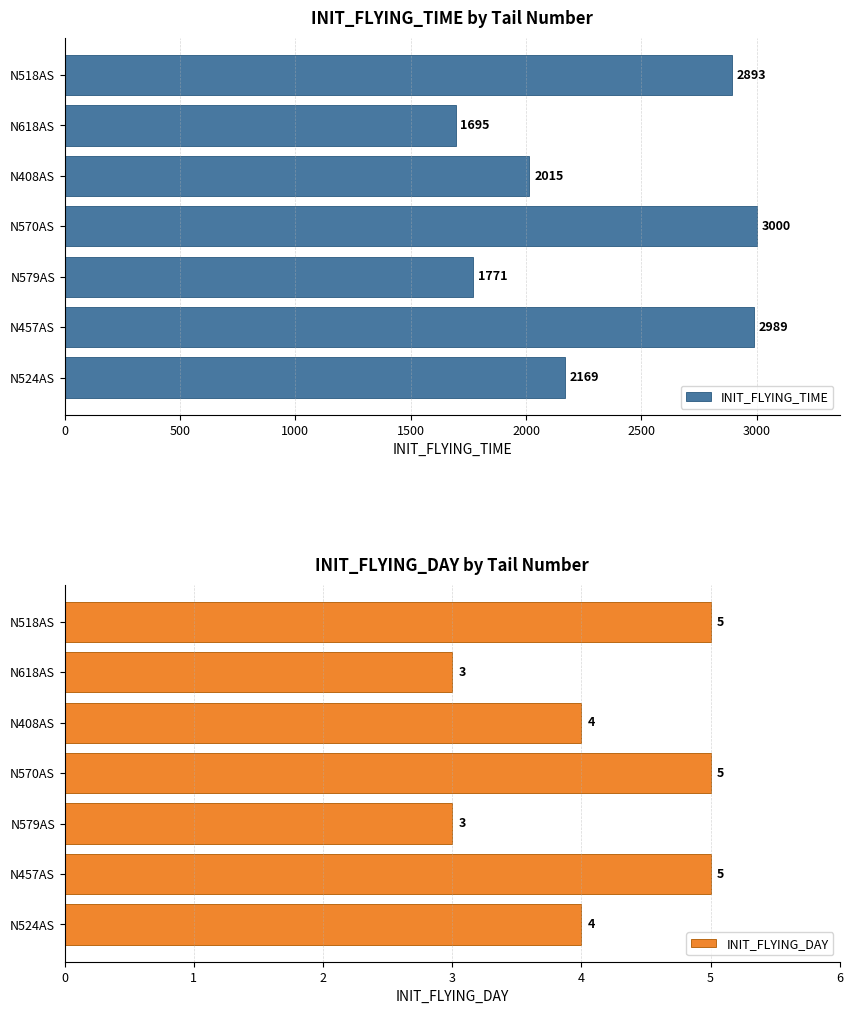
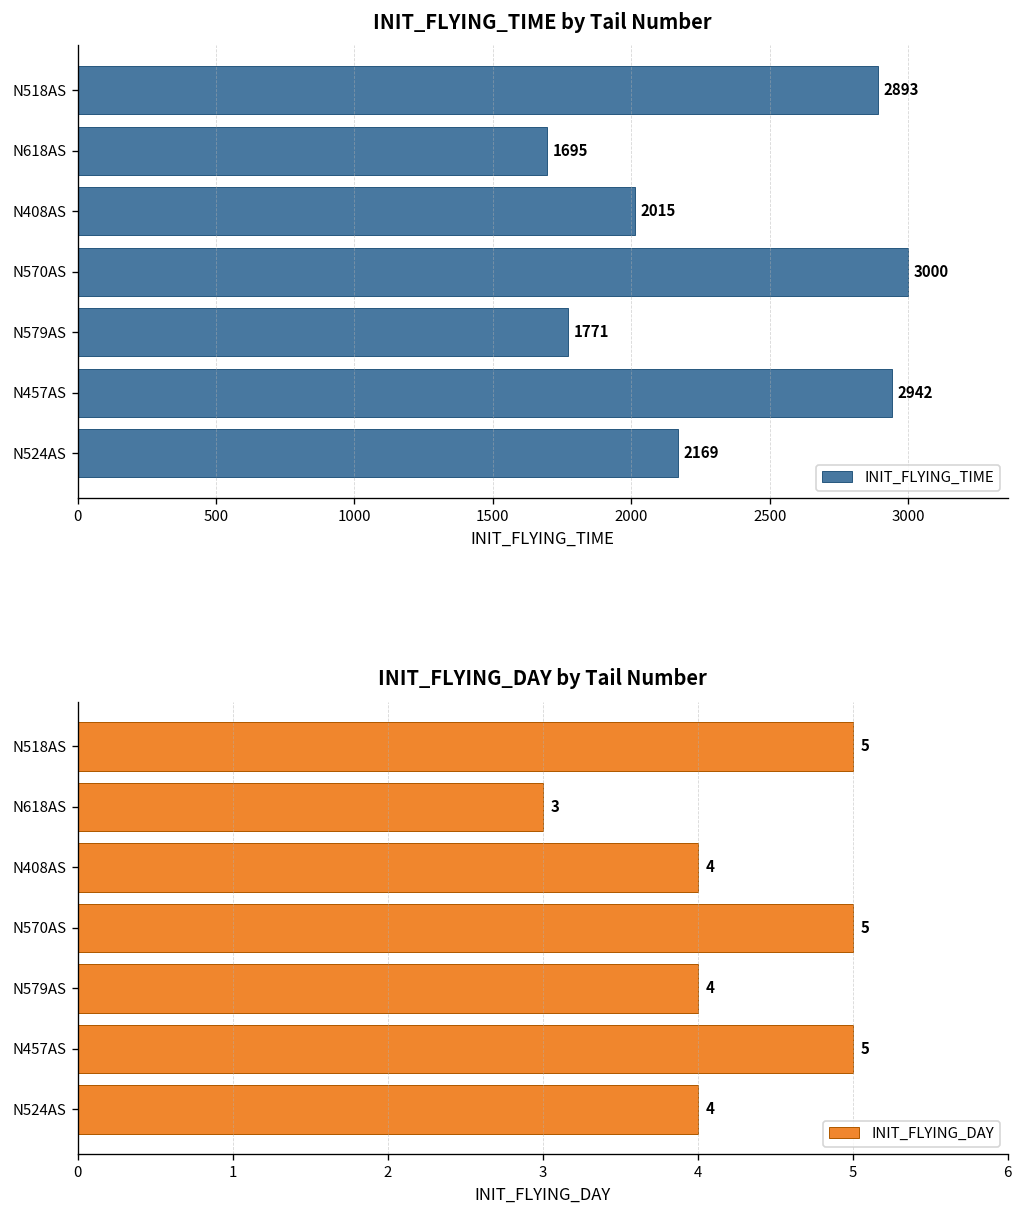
  {
    "INIT_FLYING_TIME by Tail Number": {
      "N518AS": 2893,
      "N618AS": 1695,
      "N408AS": 2015,
      "N570AS": 3000,
      "N579AS": 1771,
-     "N457AS": 2989,
+     "N457AS": 2942,
      "N524AS": 2169
    },
    "INIT_FLYING_DAY by Tail Number": {
      "N518AS": 5,
      "N618AS": 3,
      "N408AS": 4,
      "N570AS": 5,
-     "N579AS": 3,
+     "N579AS": 4,
      "N457AS": 5,
      "N524AS": 4
    }
  }
